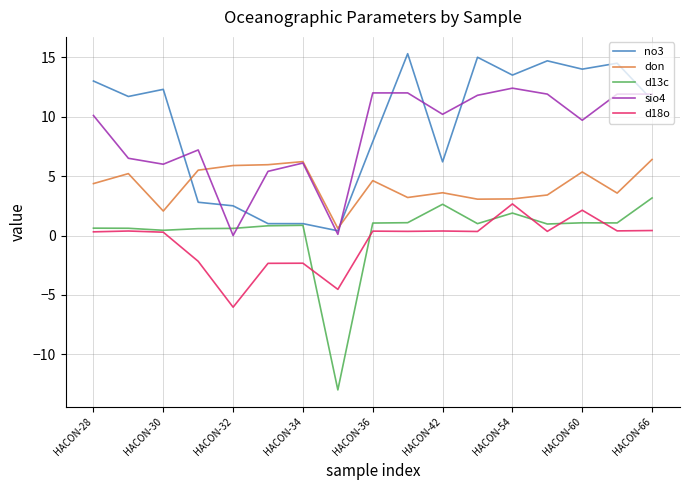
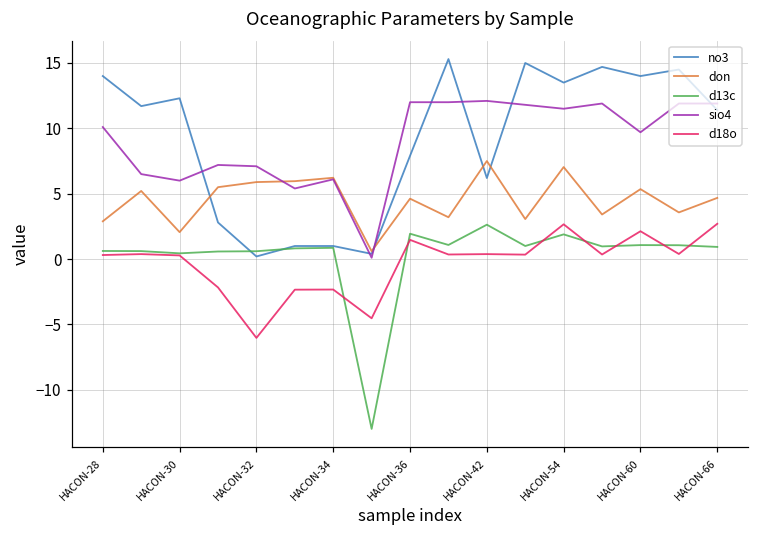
  {
    "no3": {
-     "HACON-28": 13,
+     "HACON-28": 14,
      "HACON-30": 12.3,
-     "HACON-32": 2.5,
+     "HACON-32": 0.2,
      "HACON-36": 7.9,
      "HACON-42": 6.2,
      "HACON-54": 13.5,
      "HACON-60": 14.0
    },
    "don": {
-     "HACON-28": 4.4,
+     "HACON-28": 2.9,
      "HACON-30": 2.1,
      "HACON-32": 5.9,
      "HACON-36": 4.6,
-     "HACON-42": 3.6,
-     "HACON-54": 3.1,
+     "HACON-42": 7.5,
+     "HACON-54": 7.0,
      "HACON-60": 5.4,
-     "HACON-66": 6.4
+     "HACON-66": 4.7
    },
    "d13c": {
      "HACON-28": 0.6,
      "HACON-32": 0.6,
-     "HACON-36": 1.1,
+     "HACON-36": 1.9,
      "HACON-42": 2.6,
      "HACON-54": 1.9,
      "HACON-60": 1.1,
-     "HACON-66": 3.2
+     "HACON-66": 0.9
    },
    "sio4": {
      "HACON-28": 10.1,
      "HACON-30": 6.0,
-     "HACON-32": 0.0,
+     "HACON-32": 7.1,
      "HACON-36": 12.0,
-     "HACON-42": 10.2,
-     "HACON-54": 12.4,
+     "HACON-42": 12.1,
+     "HACON-54": 11.5,
      "HACON-60": 9.7
    },
    "d18o": {
      "HACON-28": 0.3,
      "HACON-32": -6.0,
      "HACON-34": -2.3,
-     "HACON-36": 0.4,
+     "HACON-36": 1.5,
      "HACON-42": 0.4,
      "HACON-54": 2.7,
      "HACON-60": 2.1,
-     "HACON-66": 0.4
+     "HACON-66": 2.7
    }
  }
